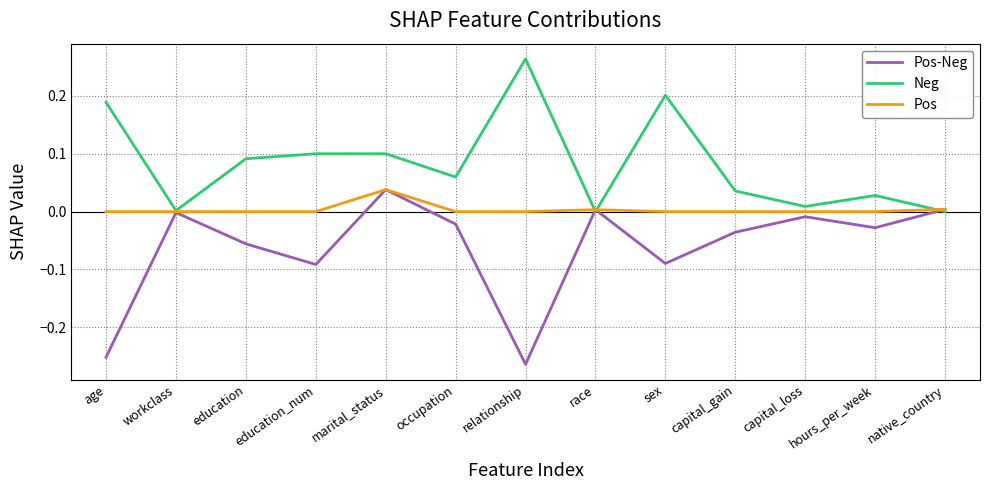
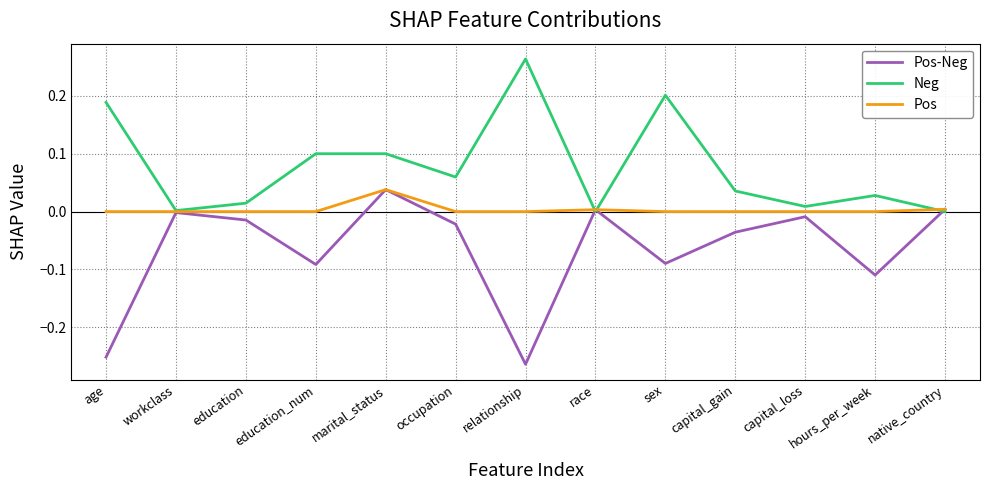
  {
    "Pos-Neg": {
      "age": -0.25,
-     "education": -0.06,
+     "education": -0.01,
      "education_num": -0.09,
      "occupation": -0.02,
      "relationship": -0.26,
      "sex": -0.09,
      "capital_gain": -0.04,
      "capital_loss": -0.01,
-     "hours_per_week": -0.03
+     "hours_per_week": -0.11
    },
    "Neg": {
      "age": 0.19,
-     "education": 0.09,
+     "education": 0.01,
      "education_num": 0.10,
      "marital_status": 0.10,
      "occupation": 0.06,
      "relationship": 0.26,
      "sex": 0.20,
      "capital_gain": 0.04,
      "capital_loss": 0.01,
      "hours_per_week": 0.03
    },
    "Pos": {
      "age": 0.00,
      "education": 0.00,
      "education_num": 0.00,
      "occupation": 0.00,
      "relationship": 0.00,
      "sex": 0.00,
      "capital_gain": 0.00,
      "capital_loss": 0.00,
      "hours_per_week": 0.00
    }
  }
